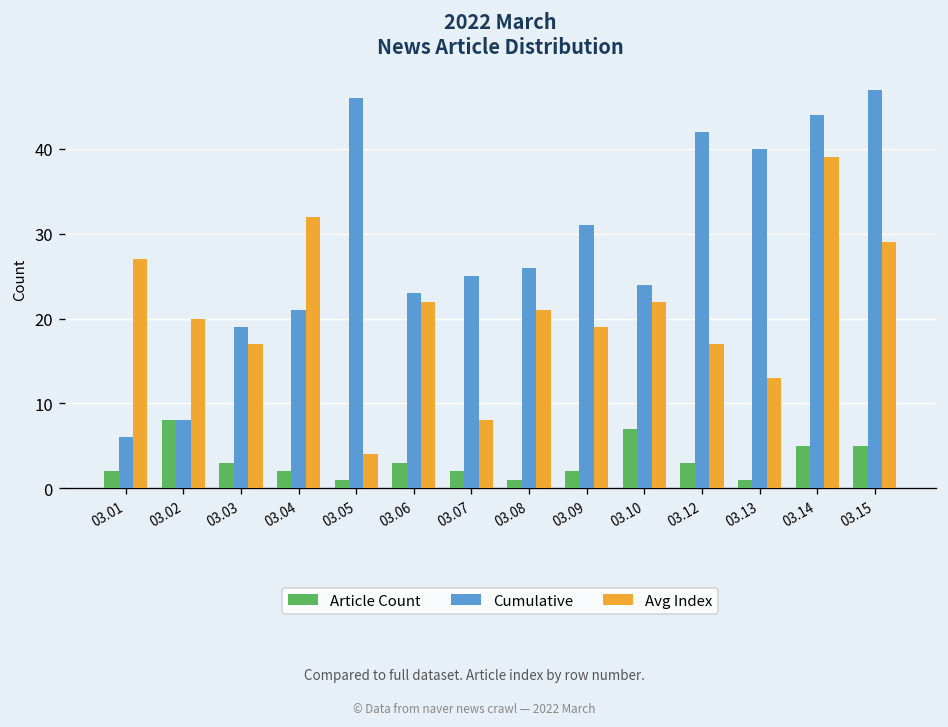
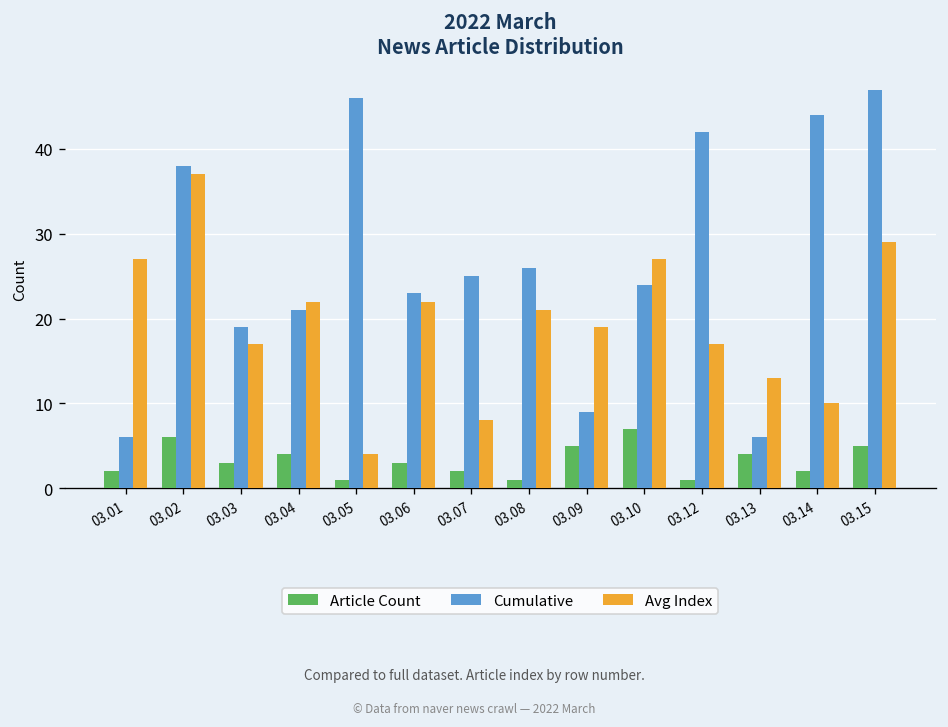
  {
    "Article Count": {
      "03.01": 2,
-     "03.02": 8,
+     "03.02": 6,
      "03.03": 3,
-     "03.04": 2,
+     "03.04": 4,
      "03.05": 1,
      "03.06": 3,
      "03.07": 2,
      "03.08": 1,
-     "03.09": 2,
+     "03.09": 5,
      "03.10": 7,
-     "03.12": 3,
-     "03.13": 1,
-     "03.14": 5,
+     "03.12": 1,
+     "03.13": 4,
+     "03.14": 2,
      "03.15": 5
    },
    "Cumulative": {
      "03.01": 6,
-     "03.02": 8,
+     "03.02": 38,
      "03.03": 19,
      "03.04": 21,
      "03.05": 46,
      "03.06": 23,
      "03.07": 25,
      "03.08": 26,
-     "03.09": 31,
+     "03.09": 9,
      "03.10": 24,
      "03.12": 42,
-     "03.13": 40,
+     "03.13": 6,
      "03.14": 44,
      "03.15": 47
    },
    "Avg Index": {
      "03.01": 27,
-     "03.02": 20,
+     "03.02": 37,
      "03.03": 17,
-     "03.04": 32,
+     "03.04": 22,
      "03.05": 4,
      "03.06": 22,
      "03.07": 8,
      "03.08": 21,
      "03.09": 19,
-     "03.10": 22,
+     "03.10": 27,
      "03.12": 17,
      "03.13": 13,
-     "03.14": 39,
+     "03.14": 10,
      "03.15": 29
    }
  }
